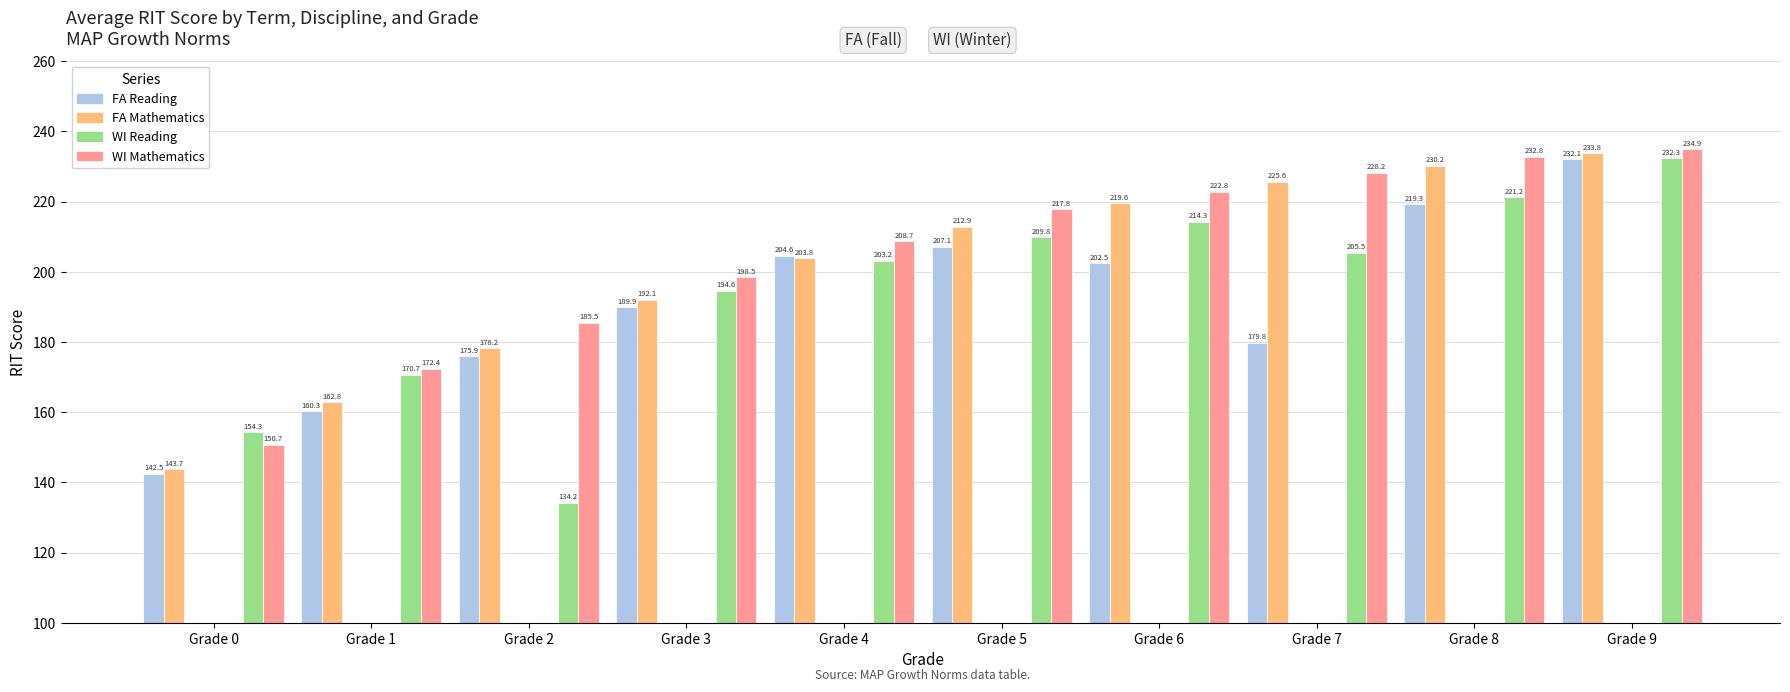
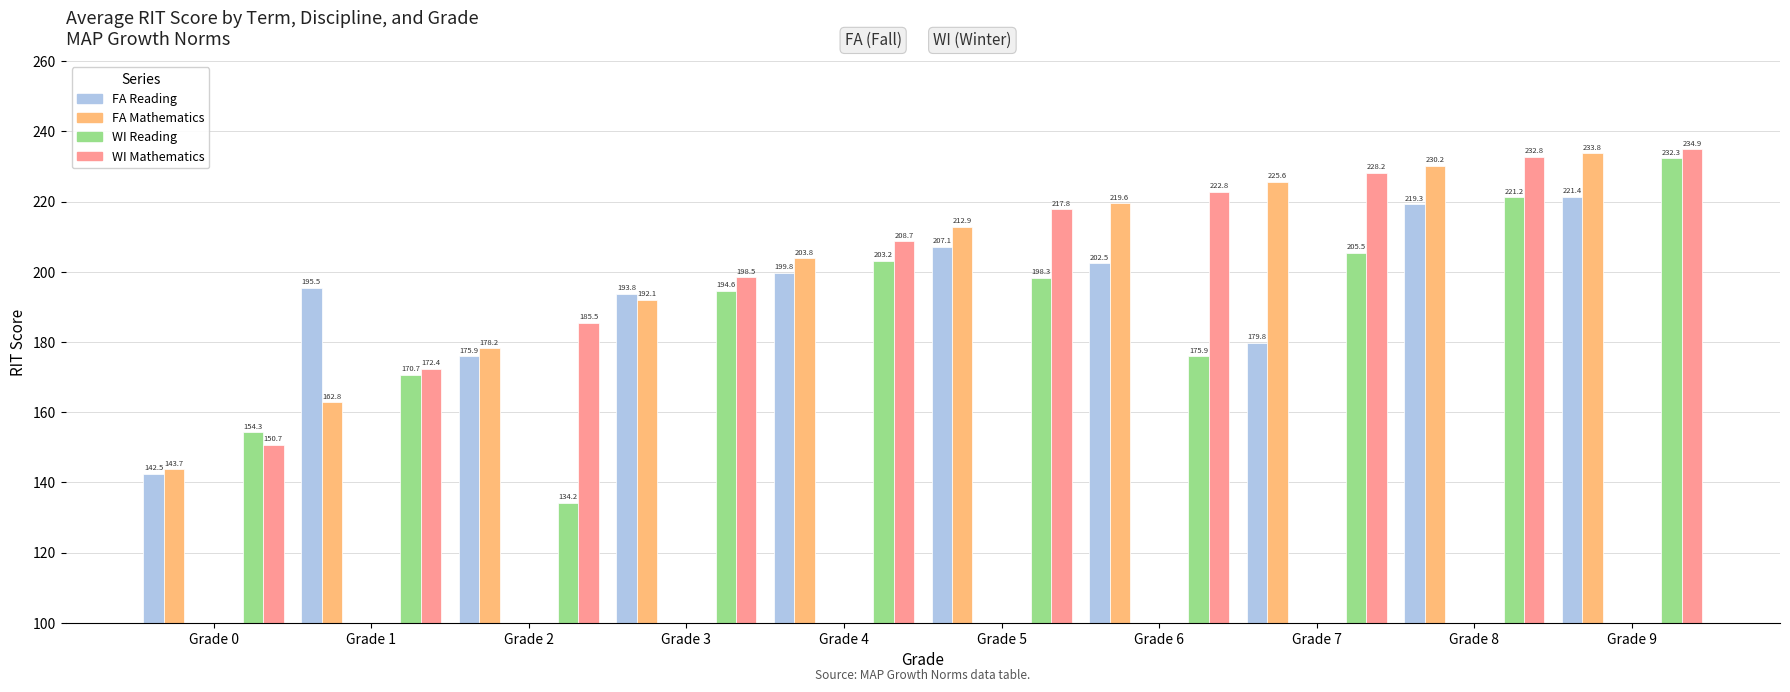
  {
    "FA Reading": {
      "Grade 0": 142.5,
-     "Grade 1": 160.3,
+     "Grade 1": 195.5,
      "Grade 2": 175.9,
-     "Grade 3": 189.9,
-     "Grade 4": 204.6,
+     "Grade 3": 193.8,
+     "Grade 4": 199.8,
      "Grade 5": 207.1,
      "Grade 6": 202.5,
      "Grade 7": 179.8,
      "Grade 8": 219.3,
-     "Grade 9": 232.1
+     "Grade 9": 221.4
    },
    "WI Reading": {
      "Grade 0": 154.3,
      "Grade 1": 170.7,
      "Grade 2": 134.2,
      "Grade 3": 194.6,
      "Grade 4": 203.2,
-     "Grade 5": 209.8,
-     "Grade 6": 214.3,
+     "Grade 5": 198.3,
+     "Grade 6": 175.9,
      "Grade 7": 205.5,
      "Grade 8": 221.2,
      "Grade 9": 232.3
    }
  }
